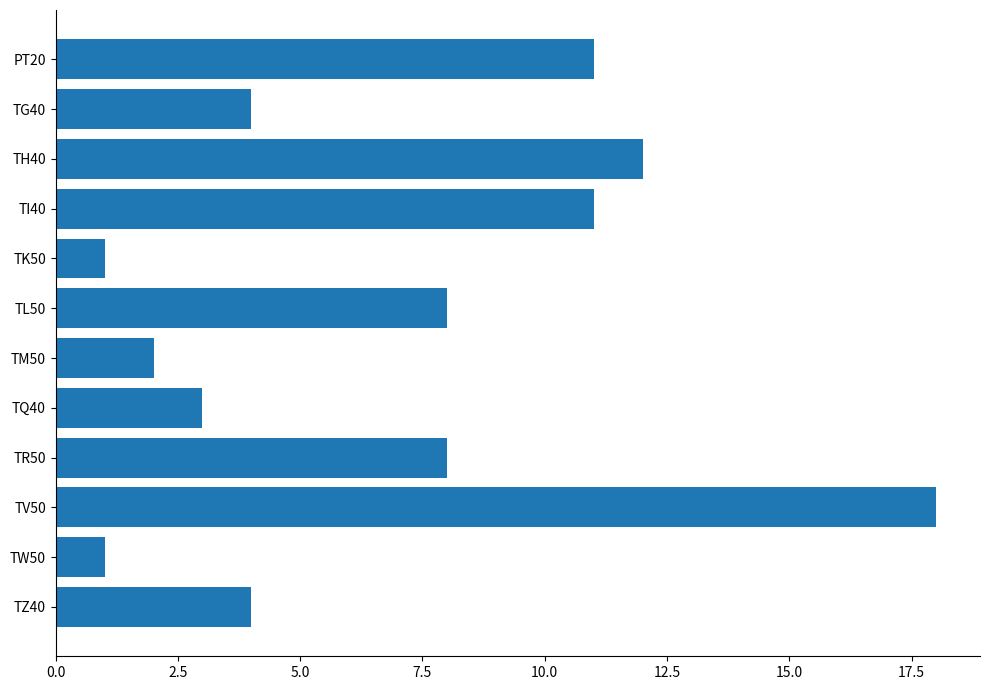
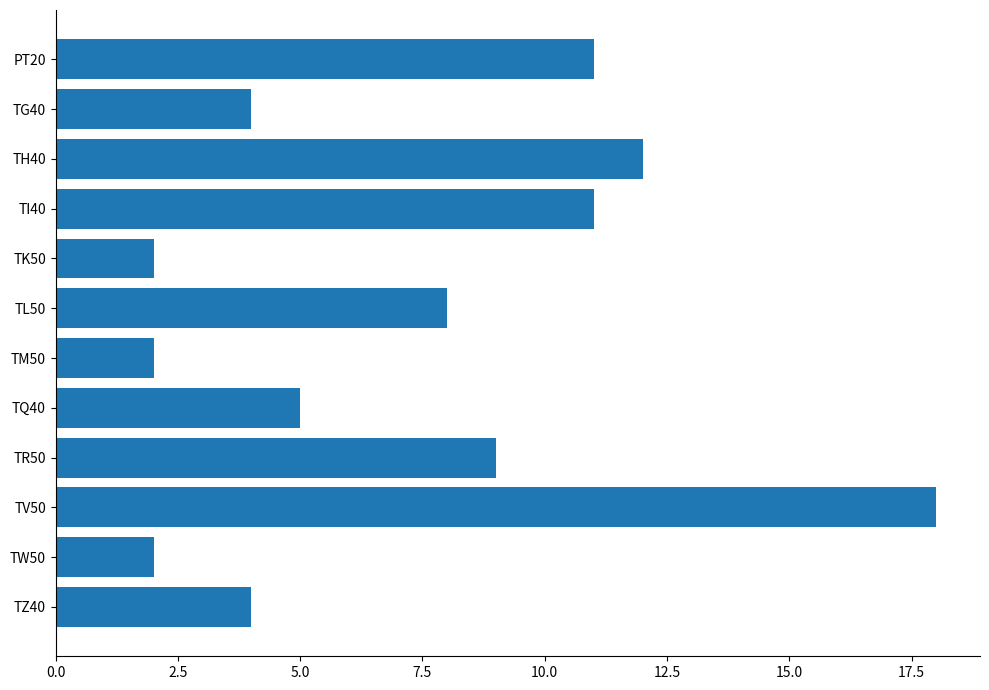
  {
    "PT20": 11,
    "TG40": 4,
    "TH40": 12,
    "TI40": 11,
-   "TK50": 1,
+   "TK50": 2,
    "TL50": 8,
    "TM50": 2,
-   "TQ40": 3,
-   "TR50": 8,
+   "TQ40": 5,
+   "TR50": 9,
    "TV50": 18,
-   "TW50": 1,
+   "TW50": 2,
    "TZ40": 4
  }
